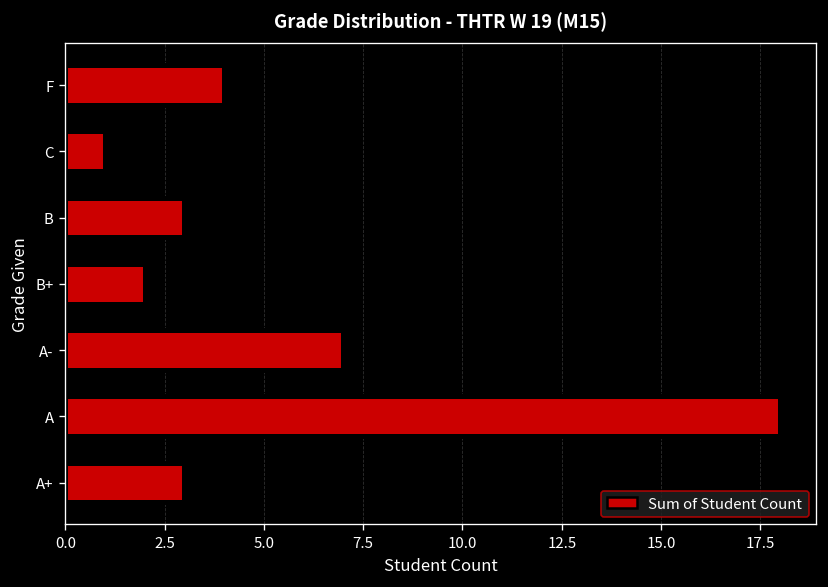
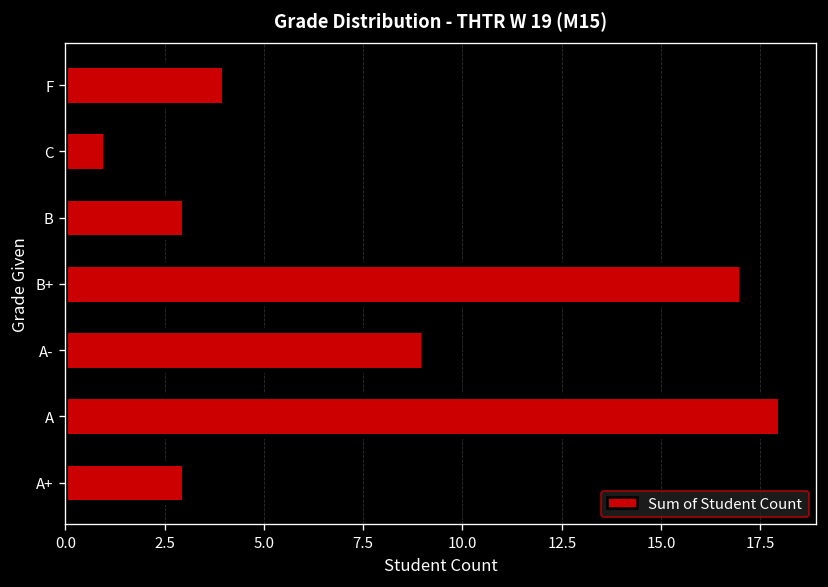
  {
    "F": 4,
    "C": 1,
    "B": 3,
-   "B+": 2,
-   "A-": 7,
+   "B+": 17,
+   "A-": 9,
    "A": 18,
    "A+": 3
  }
